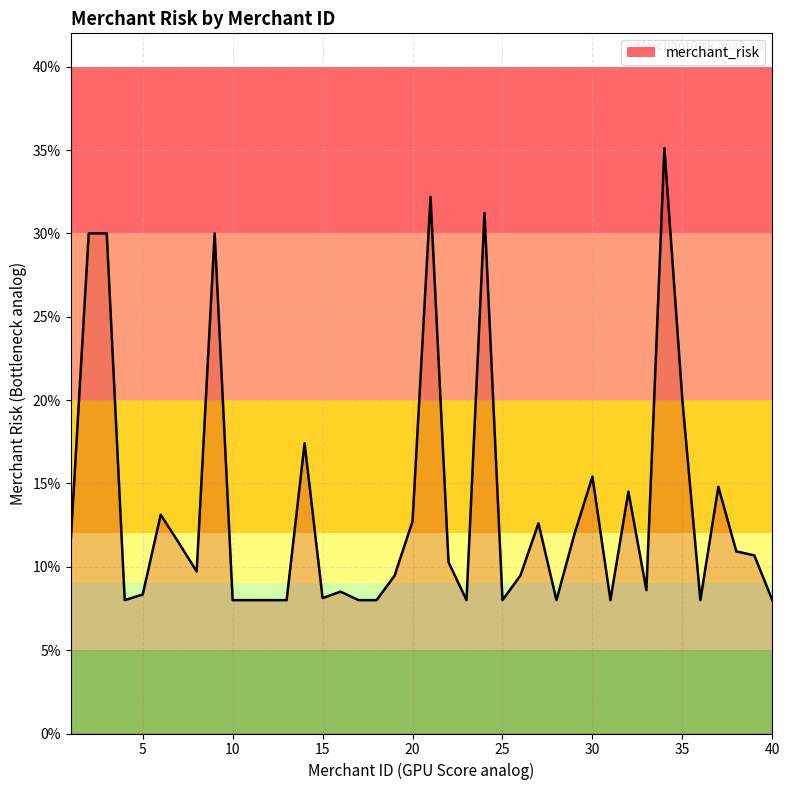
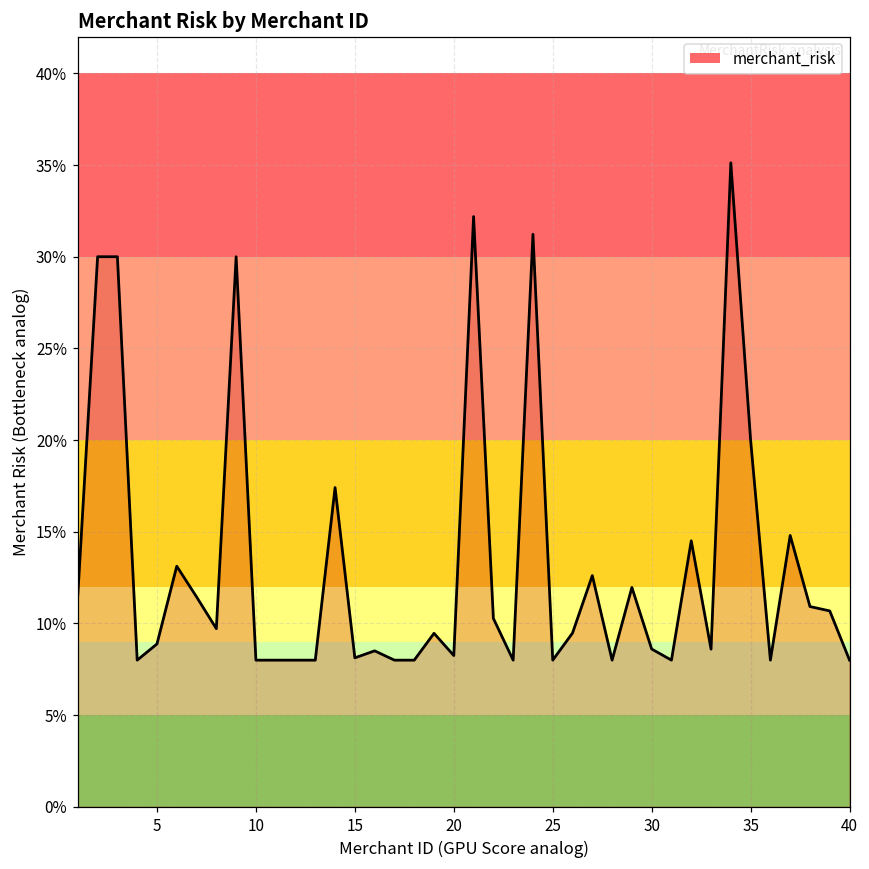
  {
-   "5": "8.3%",
+   "5": "8.9%",
    "10": "8.0%",
    "15": "8.1%",
-   "20": "12.7%",
+   "20": "8.3%",
    "25": "8.0%",
-   "30": "15.4%",
+   "30": "8.6%",
    "35": "20.0%",
    "40": "8.0%"
  }
